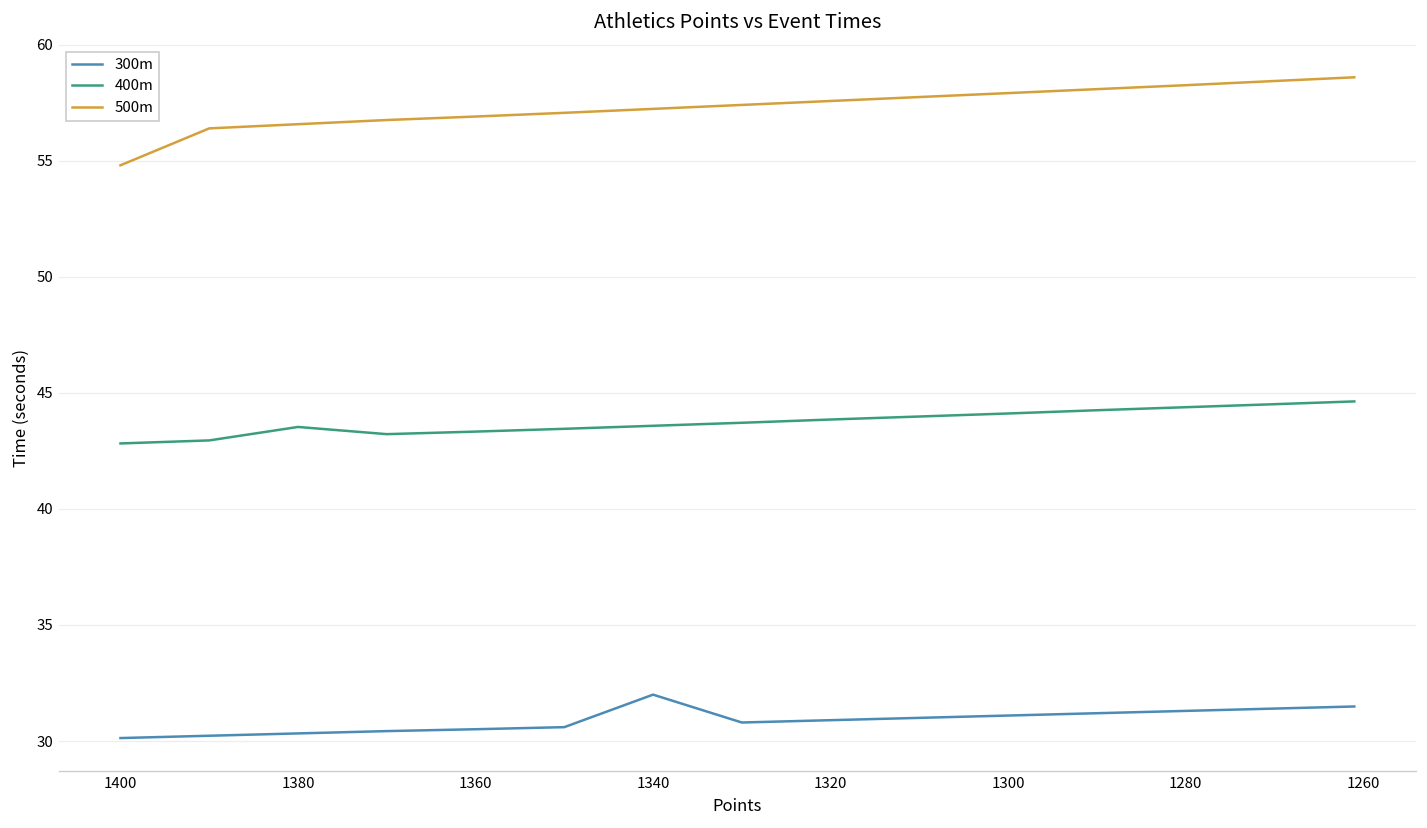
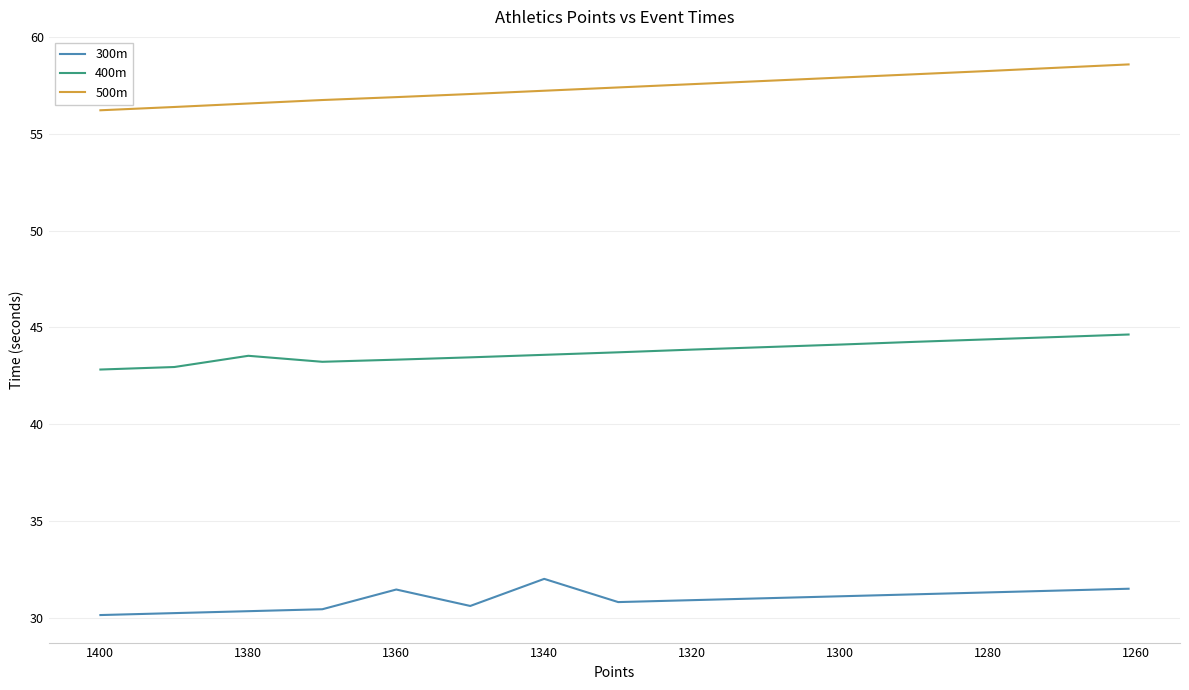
  {
    "300m": {
      "1400": 30.1,
      "1380": 30.3,
-     "1360": 30.5,
+     "1360": 31.5,
      "1340": 32.0,
      "1320": 30.9,
      "1300": 31.1,
      "1280": 31.3
    },
    "400m": {
      "1400": 42.8,
      "1380": 43.5,
      "1360": 43.3,
      "1340": 43.6,
      "1320": 43.9,
      "1300": 44.1,
      "1280": 44.4
    },
    "500m": {
-     "1400": 54.8,
+     "1400": 56.2,
      "1380": 56.6,
      "1360": 56.9,
      "1340": 57.2,
      "1320": 57.6,
      "1300": 57.9,
      "1280": 58.3
    }
  }
